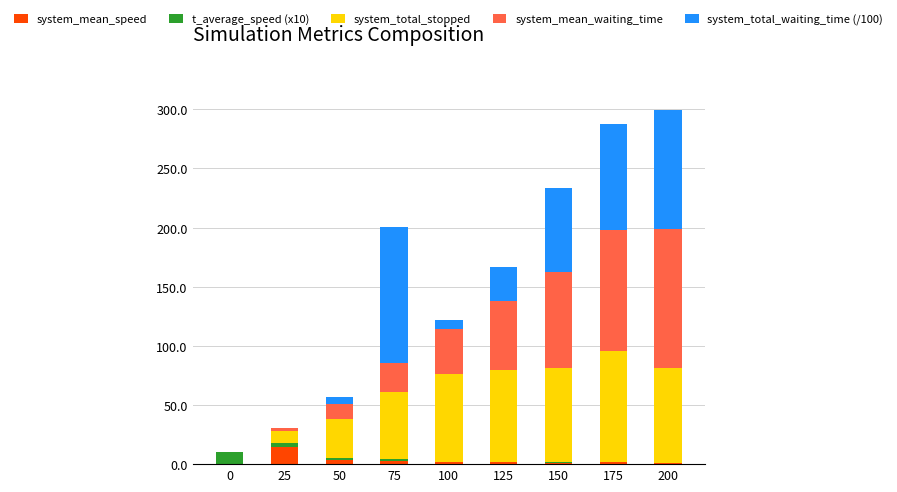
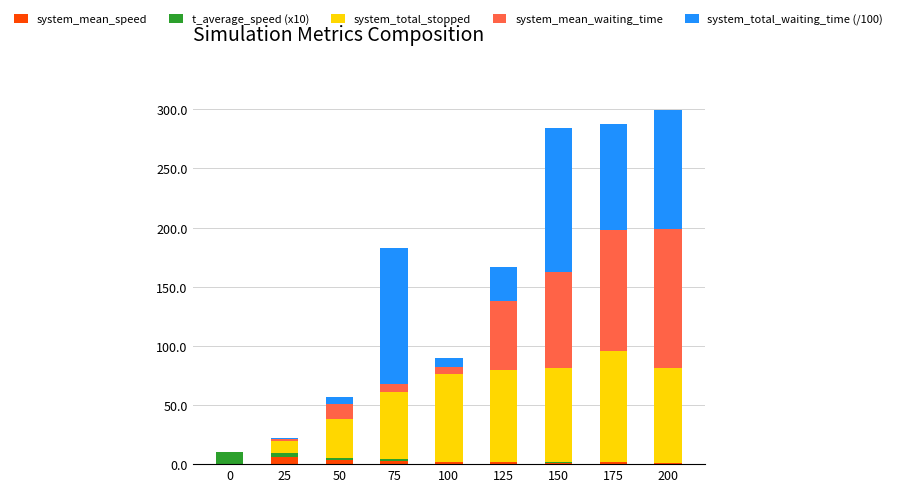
  {
    "system_mean_speed": {
      "0": 0,
-     "25": 14,
+     "25": 6,
      "50": 3,
      "75": 2
    },
    "t_average_speed (x10)": {
      "0": 10,
      "25": 4
    },
    "system_total_stopped": {
      "0": 0,
      "25": 10,
      "50": 33,
      "75": 57,
      "100": 74,
      "125": 78,
      "150": 80,
      "175": 94,
      "200": 80
    },
    "system_mean_waiting_time": {
      "0": 0,
      "25": 2,
      "50": 13,
-     "75": 24,
-     "100": 38,
+     "75": 7,
+     "100": 6,
      "125": 58,
      "150": 81,
      "175": 103,
      "200": 117
    },
    "system_total_waiting_time (/100)": {
      "0": 0,
      "50": 6,
      "75": 115,
      "100": 7,
      "125": 29,
-     "150": 71,
+     "150": 122,
      "175": 89,
      "200": 101
    }
  }
